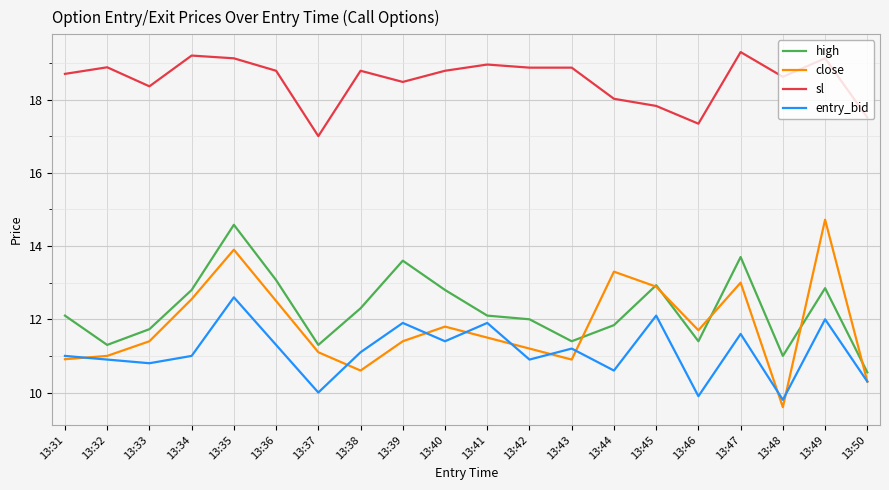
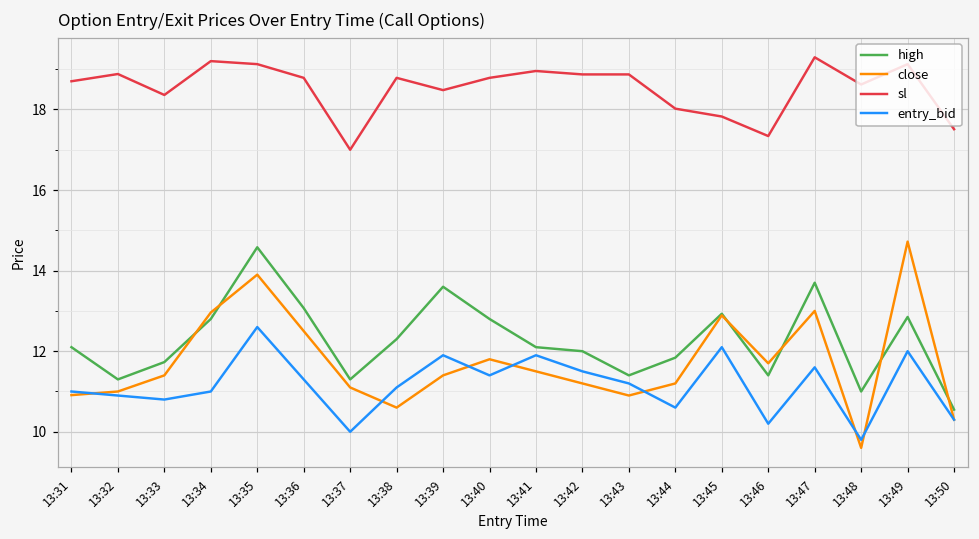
  {
    "high": {
      "13:31": 12.1,
      "13:32": 11.3,
      "13:33": 11.7,
      "13:34": 12.8,
      "13:35": 14.6,
      "13:36": 13.1,
      "13:37": 11.3,
      "13:38": 12.3,
      "13:39": 13.6,
      "13:40": 12.8,
      "13:41": 12.1,
      "13:42": 12.0,
      "13:43": 11.4,
      "13:44": 11.8,
      "13:46": 11.4,
      "13:47": 13.7,
      "13:48": 11.0,
      "13:49": 12.9,
      "13:50": 10.6
    },
    "close": {
      "13:31": 10.9,
      "13:32": 11.0,
      "13:33": 11.4,
-     "13:34": 12.6,
+     "13:34": 13.0,
      "13:35": 13.9,
      "13:36": 12.5,
      "13:37": 11.1,
      "13:38": 10.6,
      "13:39": 11.4,
      "13:40": 11.8,
      "13:41": 11.5,
      "13:42": 11.2,
      "13:43": 10.9,
-     "13:44": 13.3,
+     "13:44": 11.2,
      "13:46": 11.7,
      "13:47": 13.0,
      "13:48": 9.6,
      "13:49": 14.7
    },
    "sl": {
      "13:31": 18.7,
      "13:32": 18.9,
      "13:33": 18.4,
      "13:34": 19.2,
      "13:35": 19.1,
      "13:36": 18.8,
      "13:37": 17.0,
      "13:38": 18.8,
      "13:39": 18.5,
      "13:40": 18.8,
      "13:41": 19.0,
      "13:42": 18.9,
      "13:43": 18.9,
      "13:44": 18.0,
      "13:45": 17.8,
      "13:46": 17.3,
      "13:47": 19.3
    },
    "entry_bid": {
      "13:31": 11.0,
      "13:32": 10.9,
      "13:33": 10.8,
      "13:34": 11.0,
      "13:35": 12.6,
      "13:36": 11.3,
      "13:37": 10.0,
      "13:38": 11.1,
      "13:39": 11.9,
      "13:40": 11.4,
      "13:41": 11.9,
-     "13:42": 10.9,
+     "13:42": 11.5,
      "13:43": 11.2,
      "13:44": 10.6,
      "13:45": 12.1,
-     "13:46": 9.9,
+     "13:46": 10.2,
      "13:47": 11.6,
      "13:48": 9.8,
      "13:49": 12.0
    }
  }
